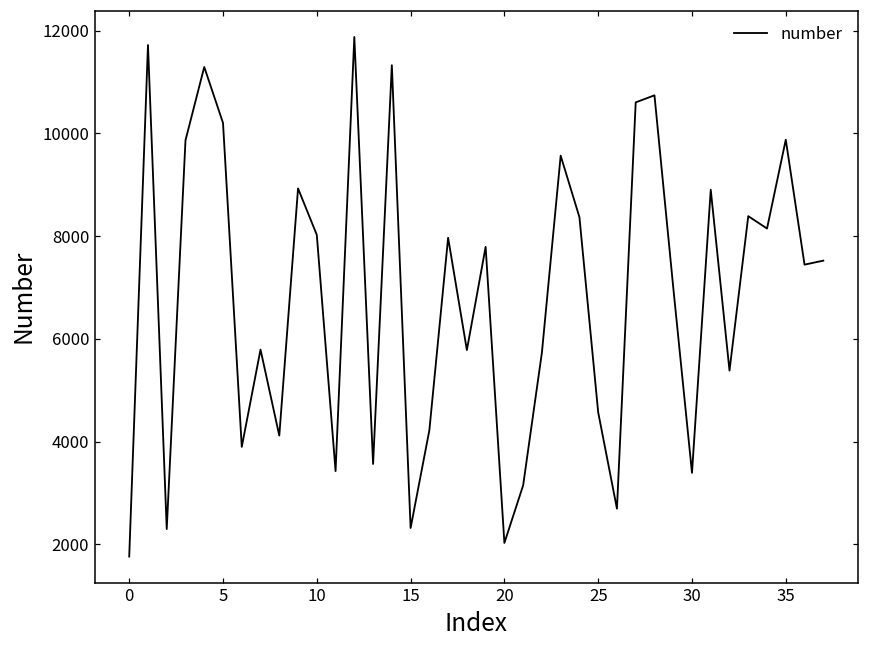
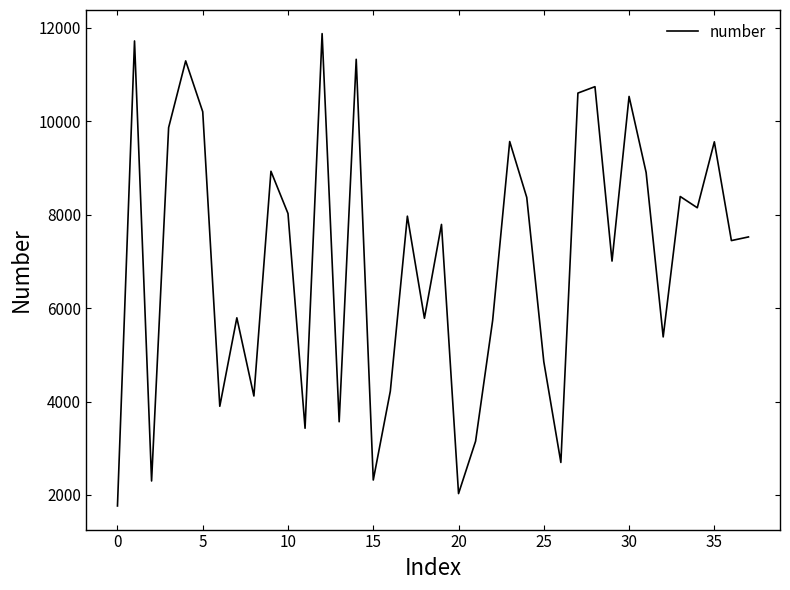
  {
    "0": 1800,
    "5": 10200,
    "10": 8000,
    "15": 2300,
    "20": 2000,
-   "25": 4600,
-   "30": 3400,
-   "35": 9900
+   "25": 4900,
+   "30": 10500,
+   "35": 9600
  }
